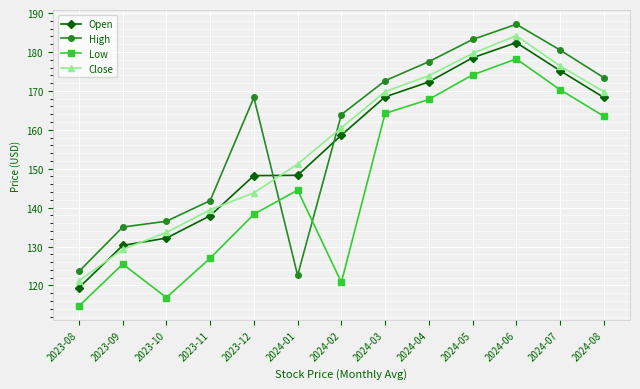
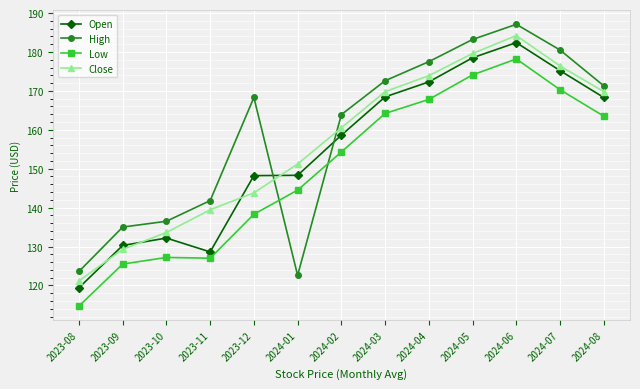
  {
    "Open": {
      "2023-08": 119,
      "2023-09": 130,
      "2023-10": 132,
-     "2023-11": 138,
+     "2023-11": 129,
      "2023-12": 148,
      "2024-01": 148,
      "2024-02": 159,
      "2024-03": 168,
      "2024-04": 172,
      "2024-05": 179,
      "2024-06": 182,
      "2024-07": 175,
      "2024-08": 168
    },
    "High": {
      "2023-08": 124,
      "2023-09": 135,
      "2023-10": 137,
      "2023-11": 142,
      "2023-12": 168,
      "2024-01": 123,
      "2024-02": 164,
      "2024-03": 173,
      "2024-04": 178,
      "2024-05": 183,
      "2024-06": 187,
      "2024-07": 181,
-     "2024-08": 173
+     "2024-08": 171
    },
    "Low": {
      "2023-08": 115,
      "2023-09": 126,
-     "2023-10": 117,
+     "2023-10": 127,
      "2023-11": 127,
      "2023-12": 138,
      "2024-01": 145,
-     "2024-02": 121,
+     "2024-02": 154,
      "2024-03": 164,
      "2024-04": 168,
      "2024-05": 174,
      "2024-06": 178,
      "2024-07": 170,
      "2024-08": 164
    },
    "Close": {
      "2023-08": 121,
      "2023-09": 129,
      "2023-10": 134,
      "2023-11": 139,
      "2023-12": 144,
      "2024-01": 151,
      "2024-02": 161,
      "2024-03": 170,
      "2024-04": 174,
      "2024-05": 180,
      "2024-06": 184,
      "2024-07": 176,
      "2024-08": 170
    }
  }
